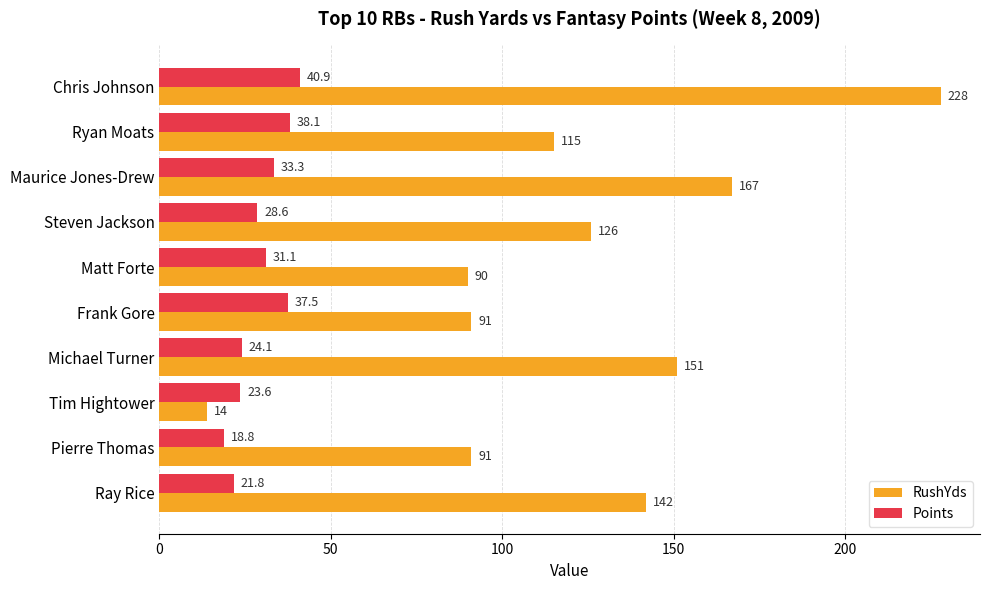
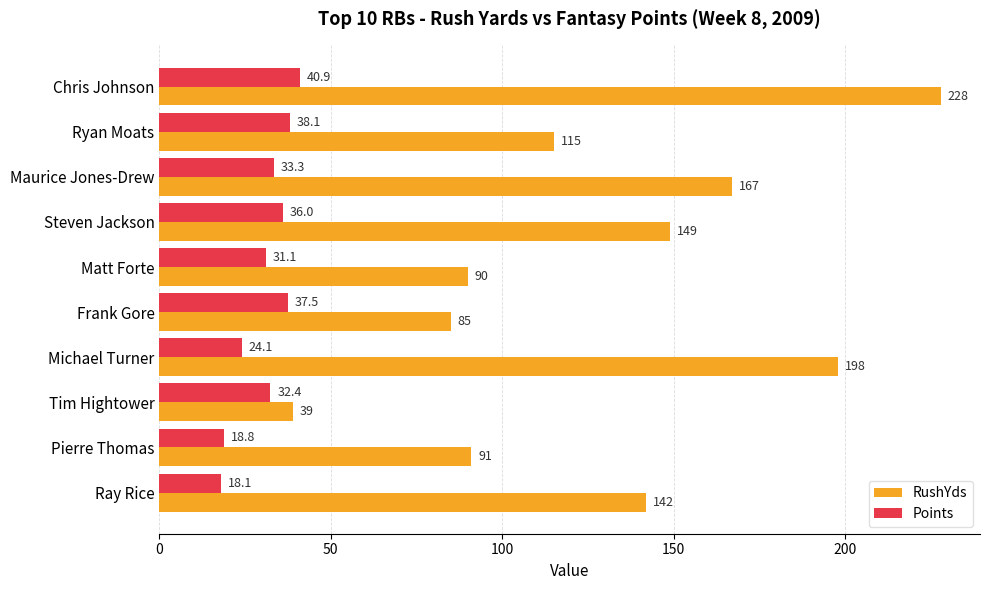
  {
    "RushYds": {
      "Chris Johnson": 228,
      "Ryan Moats": 115,
      "Maurice Jones-Drew": 167,
-     "Steven Jackson": 126,
+     "Steven Jackson": 149,
      "Matt Forte": 90,
-     "Frank Gore": 91,
-     "Michael Turner": 151,
-     "Tim Hightower": 14,
+     "Frank Gore": 85,
+     "Michael Turner": 198,
+     "Tim Hightower": 39,
      "Pierre Thomas": 91,
      "Ray Rice": 142
    },
    "Points": {
      "Chris Johnson": 40.9,
      "Ryan Moats": 38.1,
      "Maurice Jones-Drew": 33.3,
-     "Steven Jackson": 28.6,
+     "Steven Jackson": 36.0,
      "Matt Forte": 31.1,
      "Frank Gore": 37.5,
      "Michael Turner": 24.1,
-     "Tim Hightower": 23.6,
+     "Tim Hightower": 32.4,
      "Pierre Thomas": 18.8,
-     "Ray Rice": 21.8
+     "Ray Rice": 18.1
    }
  }
